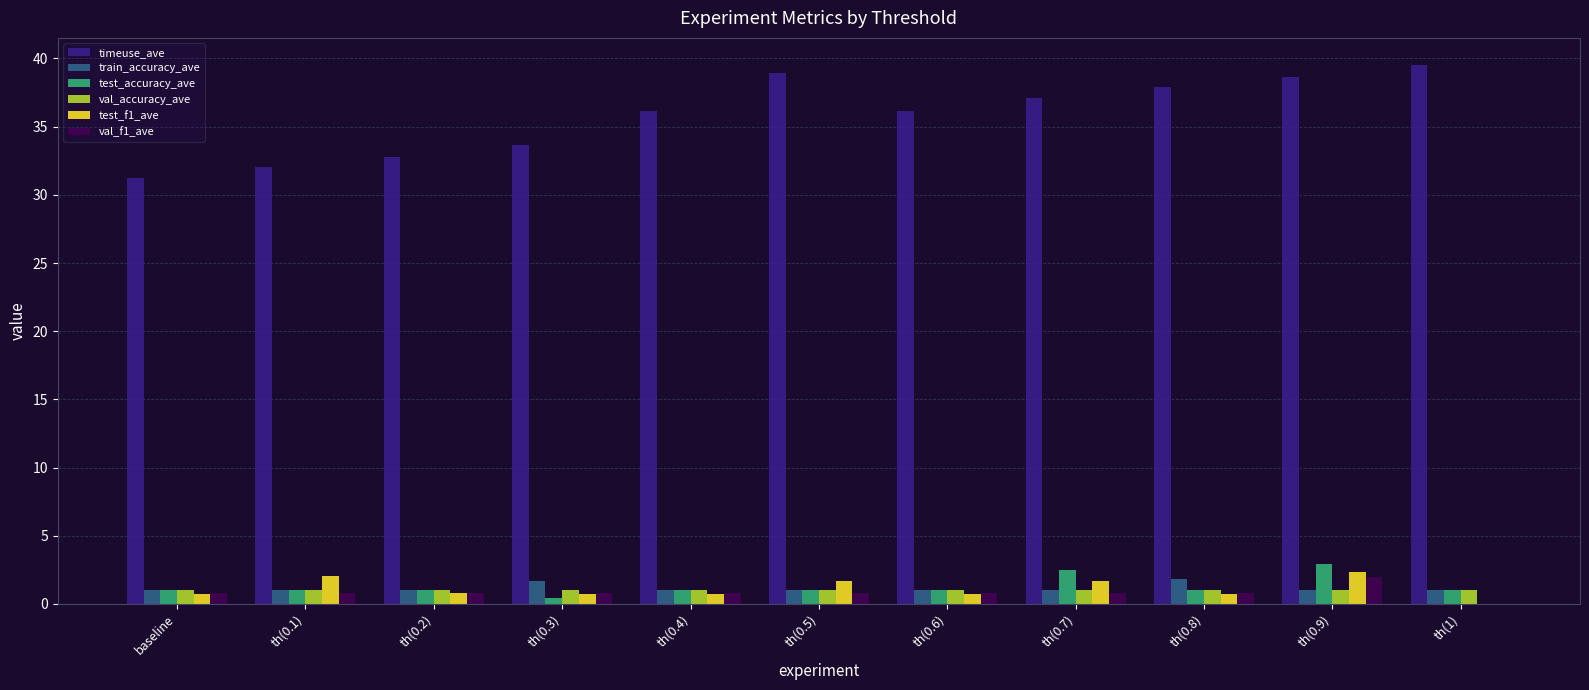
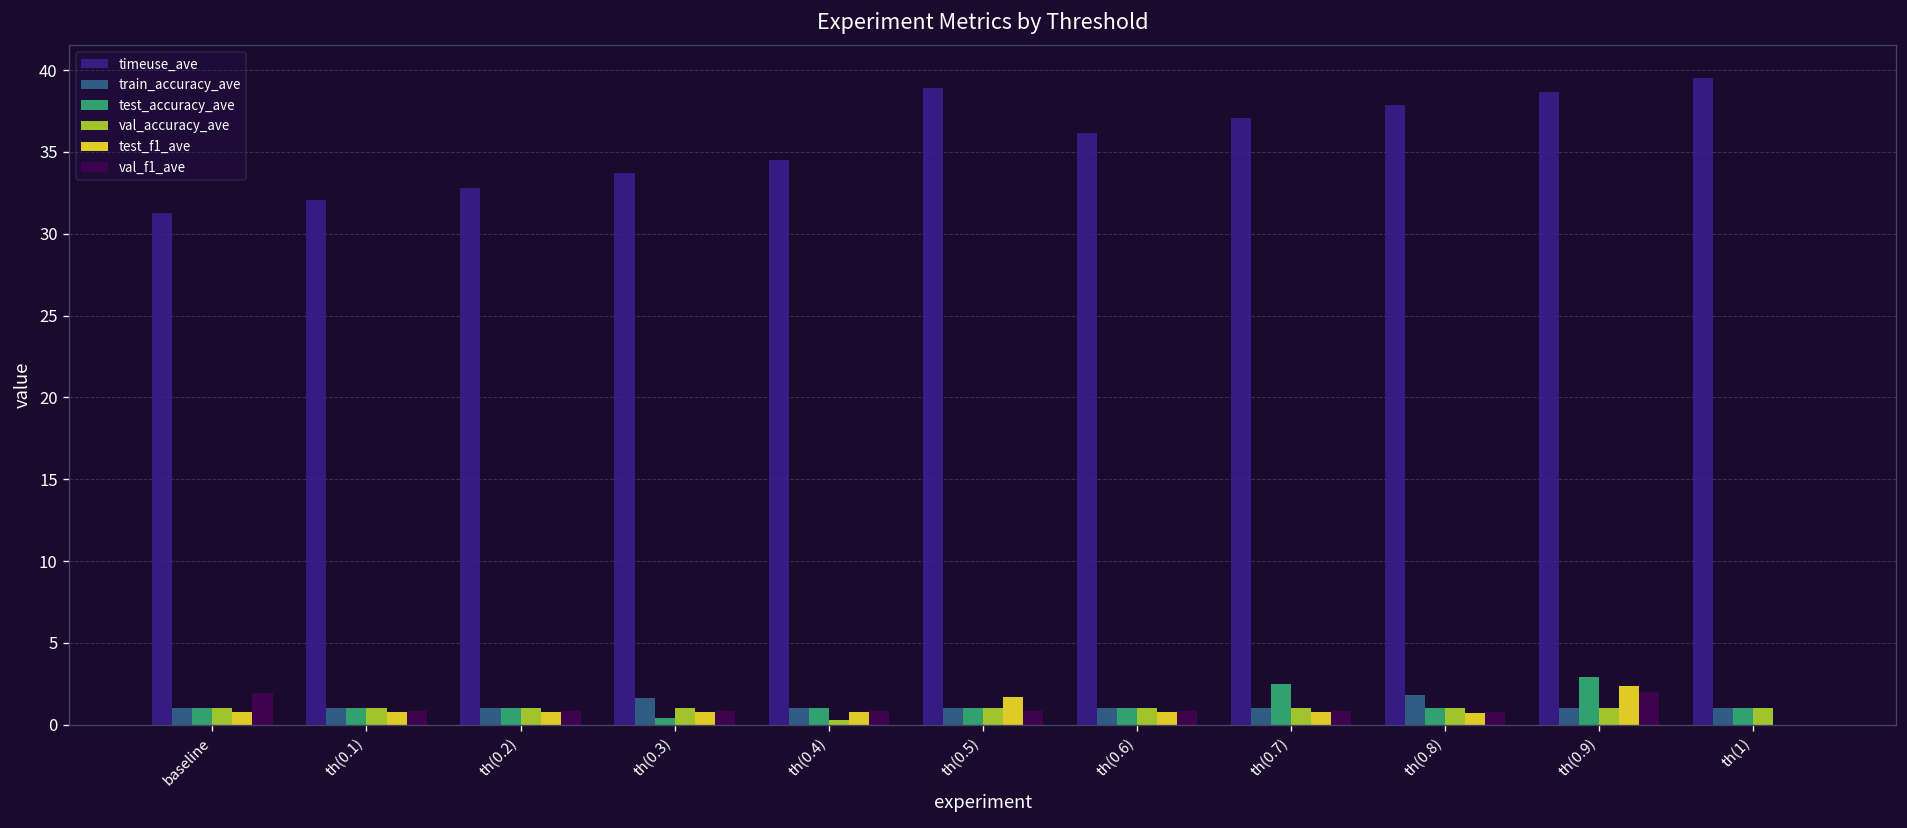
  {
    "timeuse_ave": {
      "baseline": 31.3,
      "th(0.1)": 32.0,
      "th(0.2)": 32.8,
      "th(0.3)": 33.7,
-     "th(0.4)": 36.1,
+     "th(0.4)": 34.5,
      "th(0.5)": 38.9,
      "th(0.6)": 36.1,
      "th(0.7)": 37.1,
      "th(0.8)": 37.9,
      "th(0.9)": 38.7,
      "th(1)": 39.5
    },
    "train_accuracy_ave": {
      "baseline": 1.0,
      "th(0.1)": 1.0,
      "th(0.2)": 1.0,
      "th(0.3)": 1.7,
      "th(0.4)": 1.0,
      "th(0.5)": 1.0,
      "th(0.6)": 1.0,
      "th(0.7)": 1.0,
      "th(0.8)": 1.8,
      "th(0.9)": 1.0,
      "th(1)": 1.0
    },
    "test_accuracy_ave": {
      "baseline": 1.0,
      "th(0.1)": 1.0,
      "th(0.2)": 1.0,
      "th(0.3)": 0.4,
      "th(0.4)": 1.0,
      "th(0.5)": 1.0,
      "th(0.6)": 1.0,
      "th(0.7)": 2.5,
      "th(0.8)": 1.0,
      "th(0.9)": 2.9,
      "th(1)": 1.0
    },
    "val_accuracy_ave": {
      "baseline": 1.0,
      "th(0.1)": 1.0,
      "th(0.2)": 1.0,
      "th(0.3)": 1.0,
-     "th(0.4)": 1.0,
+     "th(0.4)": 0.3,
      "th(0.5)": 1.0,
      "th(0.6)": 1.0,
      "th(0.7)": 1.0,
      "th(0.8)": 1.0,
      "th(0.9)": 1.0,
      "th(1)": 1.0
    },
    "test_f1_ave": {
      "baseline": 0.8,
-     "th(0.1)": 2.1,
+     "th(0.1)": 0.8,
      "th(0.2)": 0.8,
      "th(0.3)": 0.8,
      "th(0.4)": 0.8,
      "th(0.5)": 1.7,
      "th(0.6)": 0.8,
-     "th(0.7)": 1.7,
+     "th(0.7)": 0.8,
      "th(0.8)": 0.7,
      "th(0.9)": 2.3,
      "th(1)": 0.0
    },
    "val_f1_ave": {
-     "baseline": 0.8,
+     "baseline": 1.9,
      "th(0.1)": 0.8,
      "th(0.2)": 0.8,
      "th(0.3)": 0.8,
      "th(0.4)": 0.8,
      "th(0.5)": 0.8,
      "th(0.6)": 0.8,
      "th(0.7)": 0.8,
      "th(0.8)": 0.8,
      "th(0.9)": 2.0,
      "th(1)": 0.0
    }
  }
